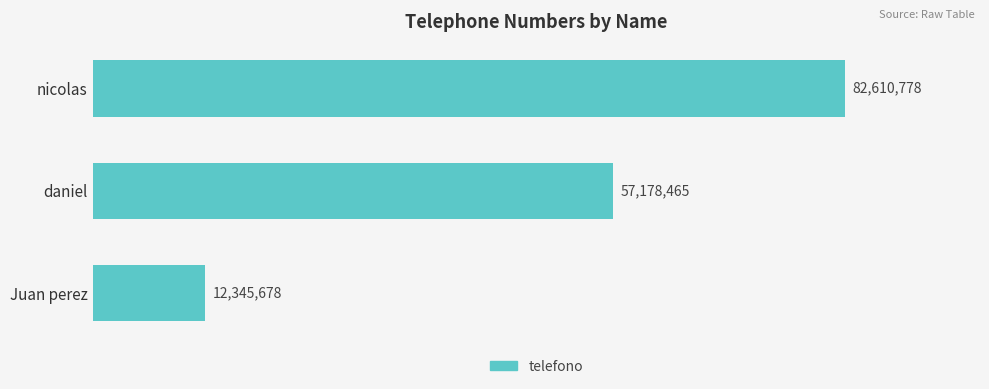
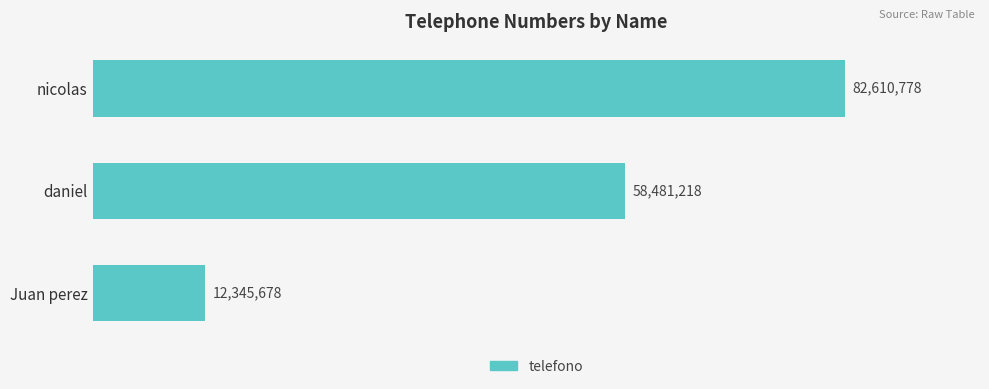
  {
    "nicolas": "82,610,778",
-   "daniel": "57,178,465",
+   "daniel": "58,481,218",
    "Juan perez": "12,345,678"
  }
